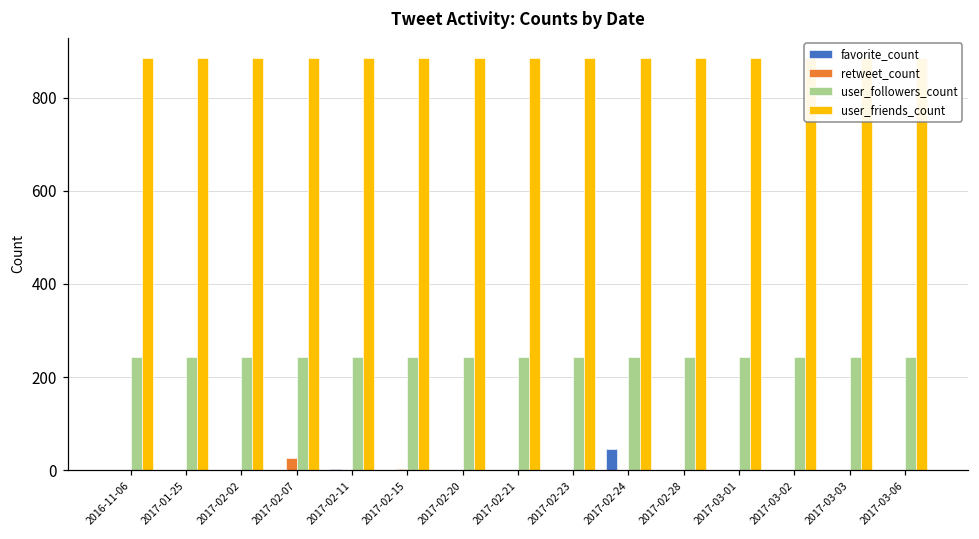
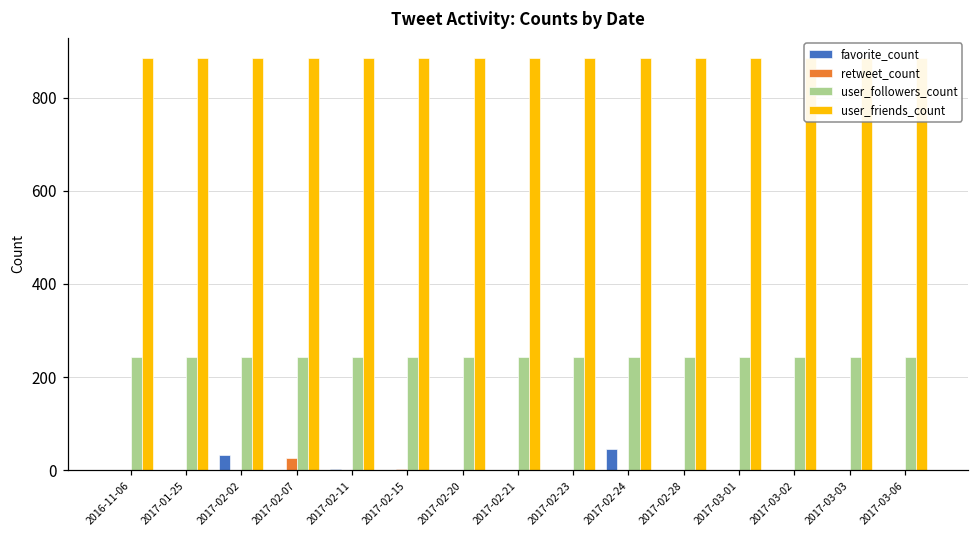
  {
    "favorite_count": {
      "2016-11-06": 0,
      "2017-01-25": 0,
-     "2017-02-02": 0,
+     "2017-02-02": 30,
      "2017-02-15": 0,
      "2017-02-20": 0,
      "2017-02-21": 0,
      "2017-02-23": 0,
      "2017-02-24": 50,
      "2017-02-28": 0,
      "2017-03-01": 0,
      "2017-03-02": 0,
      "2017-03-03": 0,
      "2017-03-06": 0
    },
    "retweet_count": {
      "2016-11-06": 0,
      "2017-01-25": 0,
      "2017-02-02": 0,
      "2017-02-07": 30,
      "2017-02-11": 0,
      "2017-02-20": 0,
      "2017-02-21": 0,
      "2017-02-23": 0,
      "2017-02-24": 0,
      "2017-02-28": 0,
      "2017-03-01": 0,
      "2017-03-02": 0,
      "2017-03-03": 0,
      "2017-03-06": 0
    },
    "user_followers_count": {
      "2016-11-06": 240,
      "2017-01-25": 240,
      "2017-02-02": 240,
      "2017-02-07": 240,
      "2017-02-11": 240,
      "2017-02-15": 240,
      "2017-02-20": 240,
      "2017-02-21": 240,
      "2017-02-23": 240,
      "2017-02-24": 240,
      "2017-02-28": 240,
      "2017-03-01": 240,
      "2017-03-02": 240,
      "2017-03-03": 240,
      "2017-03-06": 240
    },
    "user_friends_count": {
      "2016-11-06": 890,
      "2017-01-25": 890,
      "2017-02-02": 890,
      "2017-02-07": 890,
      "2017-02-11": 890,
      "2017-02-15": 890,
      "2017-02-20": 890,
      "2017-02-21": 890,
      "2017-02-23": 890,
      "2017-02-24": 890,
      "2017-02-28": 890,
      "2017-03-01": 890
    }
  }
